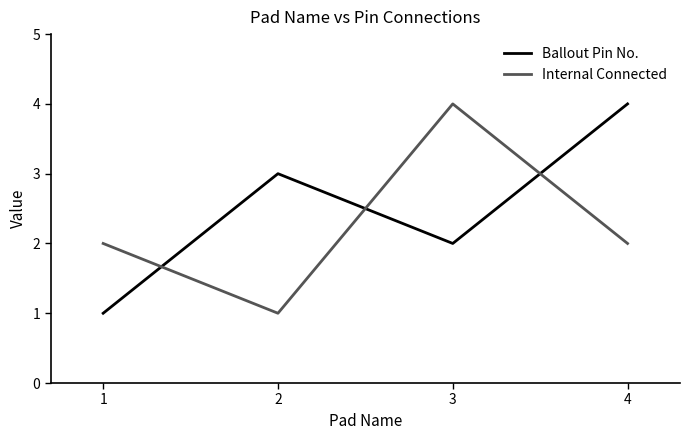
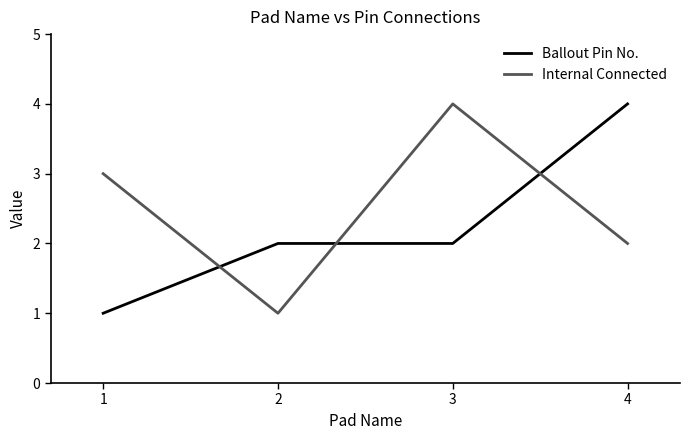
  {
    "Ballout Pin No.": {
      "1": 1,
-     "2": 3,
+     "2": 2,
      "3": 2,
      "4": 4
    },
    "Internal Connected": {
-     "1": 2,
+     "1": 3,
      "2": 1,
      "3": 4,
      "4": 2
    }
  }
